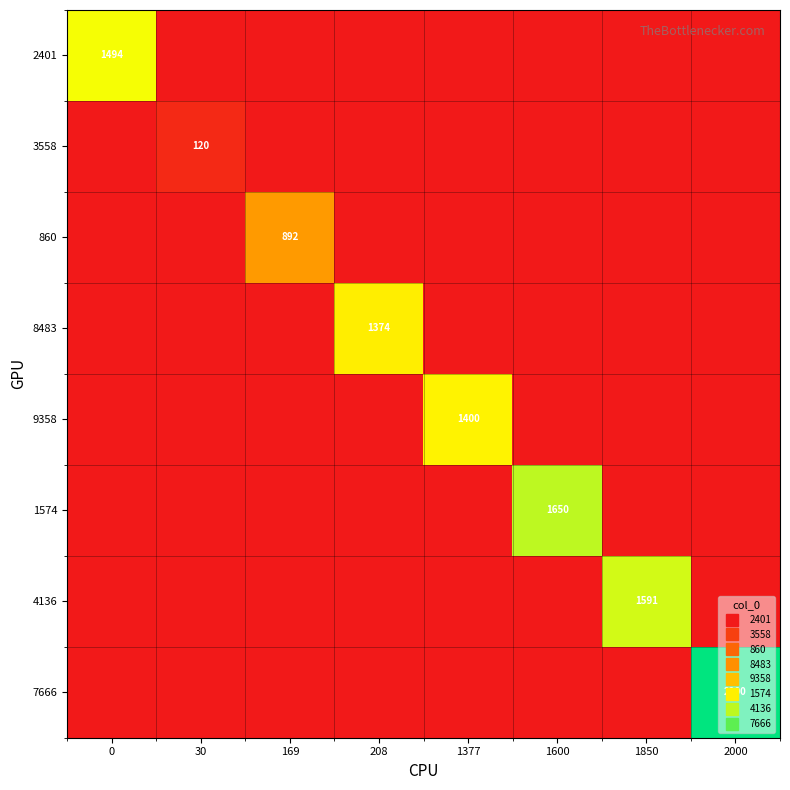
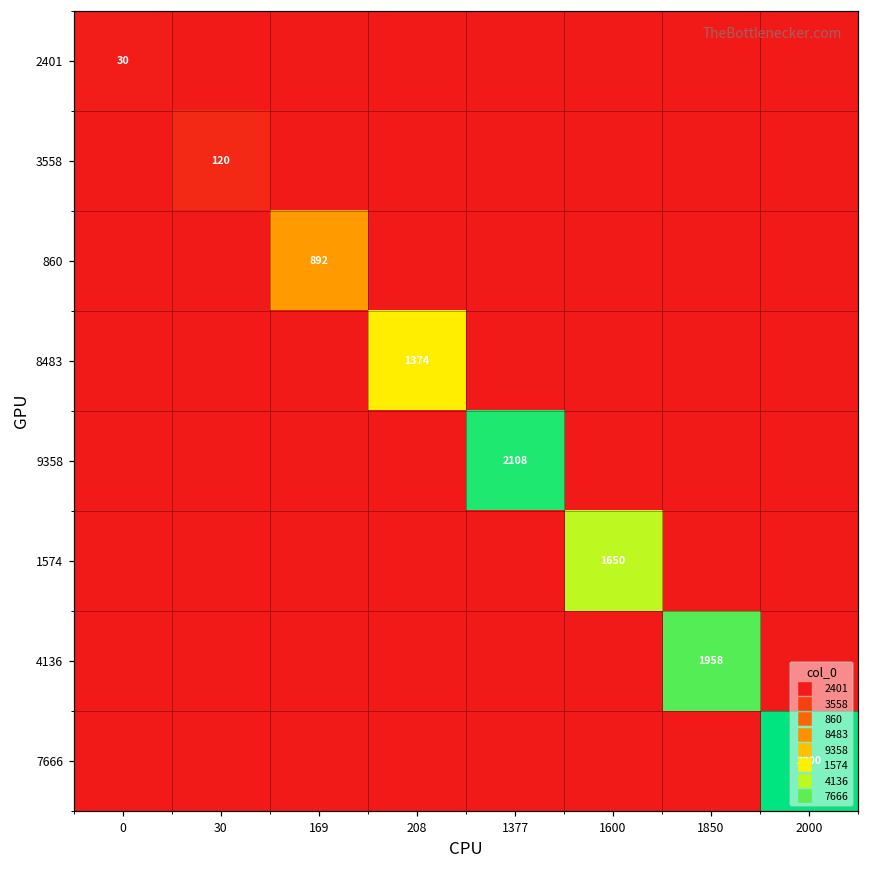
  {
    "2401": {
-     "0": 1494
+     "0": 30
    },
    "3558": {
      "30": 120
    },
    "860": {
      "169": 892
    },
    "8483": {
      "208": 1374
    },
    "9358": {
-     "1377": 1400
+     "1377": 2108
    },
    "1574": {
      "1600": 1650
    },
    "4136": {
-     "1850": 1591
+     "1850": 1958
    }
  }
